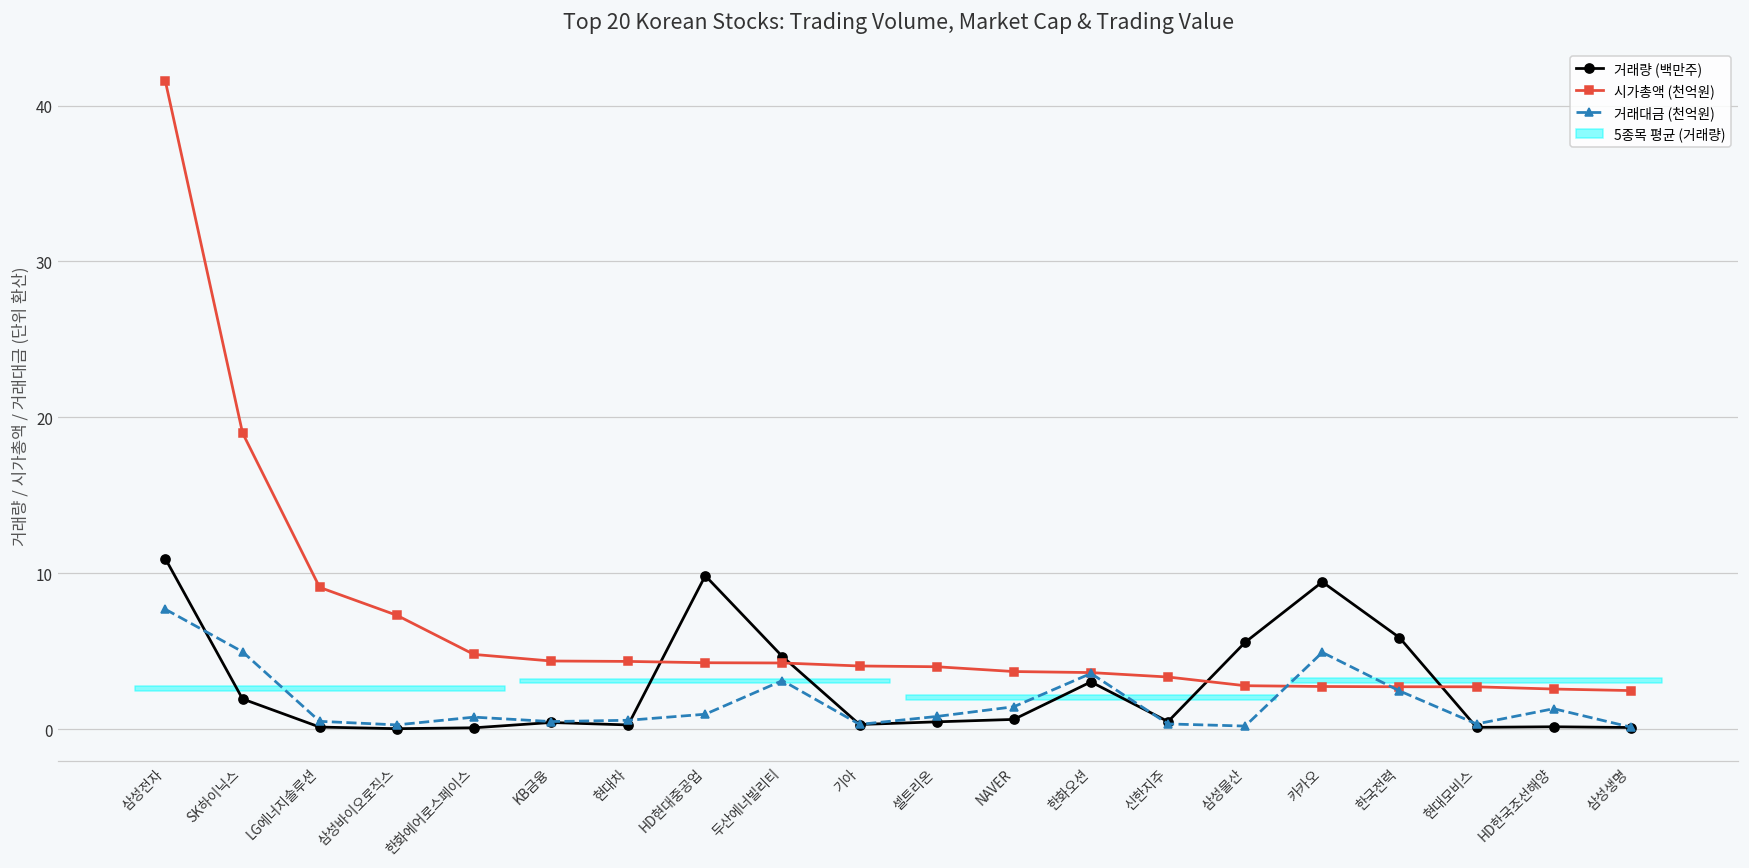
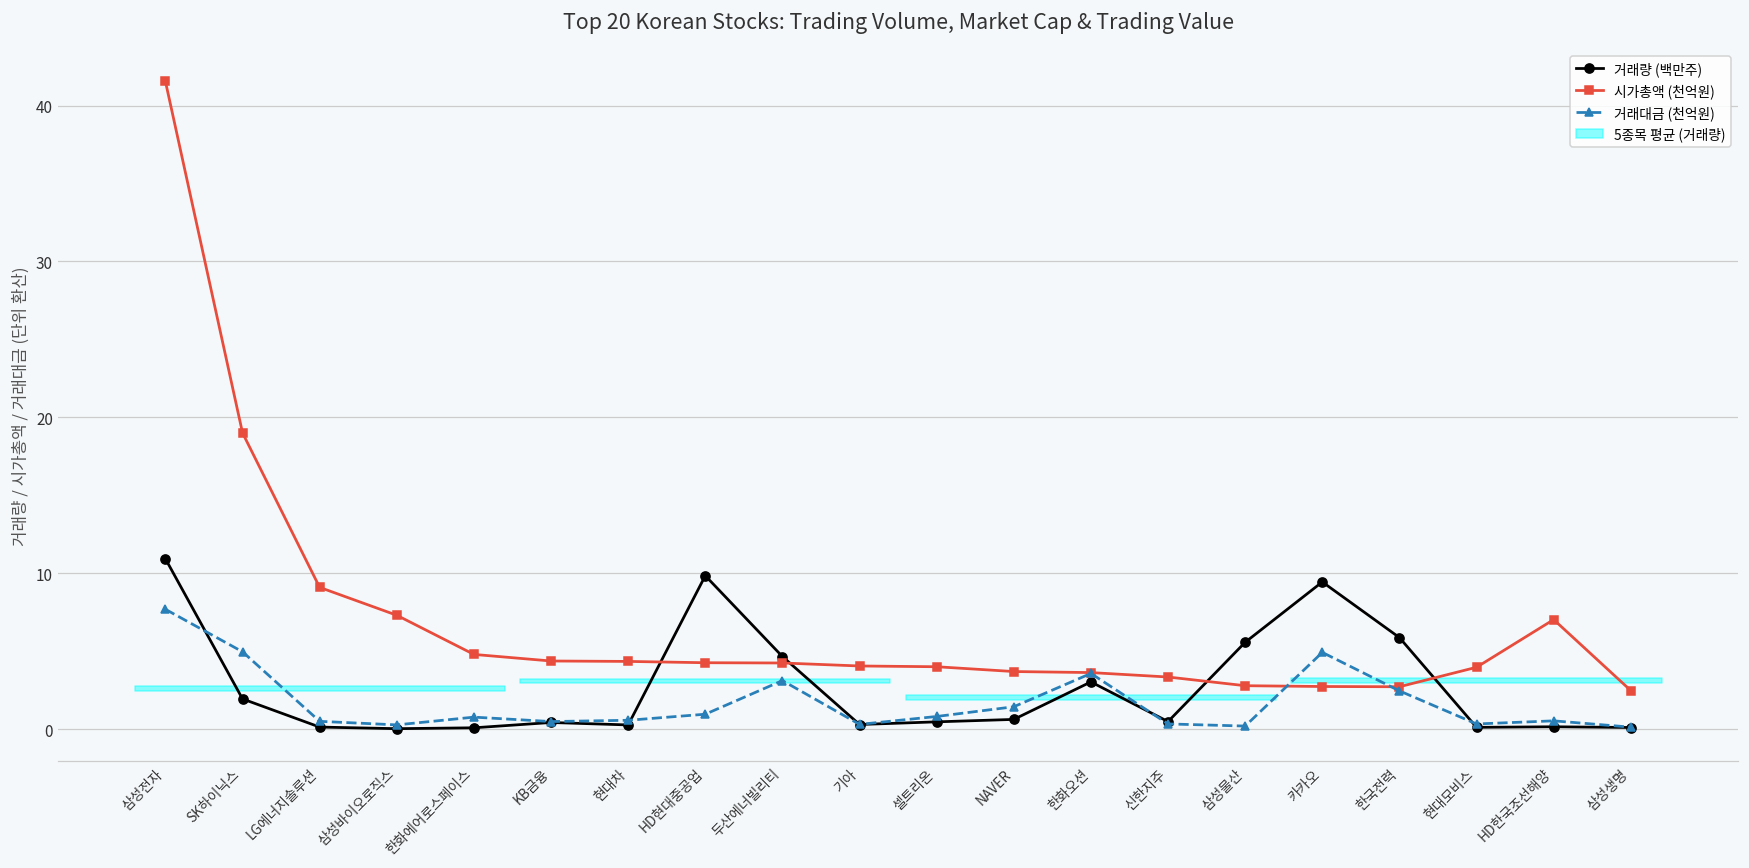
  {
    "거래량 (백만주)": {
      "삼성전자": 10.9,
      "SK하이닉스": 1.9,
      "LG에너지솔루션": 0.1,
      "삼성바이오로직스": 0.0,
      "한화에어로스페이스": 0.1,
      "현대차": 0.3,
      "HD현대중공업": 9.8,
      "두산에너빌리티": 4.7,
      "셀트리온": 0.5,
      "NAVER": 0.6,
      "한화오션": 3.0,
      "삼성물산": 5.6,
      "카카오": 9.4,
      "한국전력": 5.9,
      "현대모비스": 0.1,
      "HD한국조선해양": 0.1
    },
    "시가총액 (천억원)": {
      "삼성전자": 41.6,
      "SK하이닉스": 19.0,
      "LG에너지솔루션": 9.1,
      "삼성바이오로직스": 7.3,
      "한화에어로스페이스": 4.8,
      "KB금융": 4.4,
      "현대차": 4.3,
      "HD현대중공업": 4.3,
      "두산에너빌리티": 4.2,
      "기아": 4.0,
      "셀트리온": 4.0,
      "NAVER": 3.7,
      "신한지주": 3.3,
      "삼성물산": 2.8,
      "카카오": 2.7,
      "한국전력": 2.7,
-     "현대모비스": 2.7,
-     "HD한국조선해양": 2.6,
+     "현대모비스": 4.0,
+     "HD한국조선해양": 7.0,
      "삼성생명": 2.5
    },
    "거래대금 (천억원)": {
      "삼성전자": 7.7,
      "SK하이닉스": 5.0,
      "LG에너지솔루션": 0.5,
      "삼성바이오로직스": 0.3,
      "한화에어로스페이스": 0.8,
      "현대차": 0.6,
      "HD현대중공업": 1.0,
      "두산에너빌리티": 3.1,
      "셀트리온": 0.8,
      "NAVER": 1.4,
      "삼성물산": 0.2,
      "카카오": 4.9,
      "한국전력": 2.5,
      "현대모비스": 0.3,
-     "HD한국조선해양": 1.3
+     "HD한국조선해양": 0.5
    }
  }
